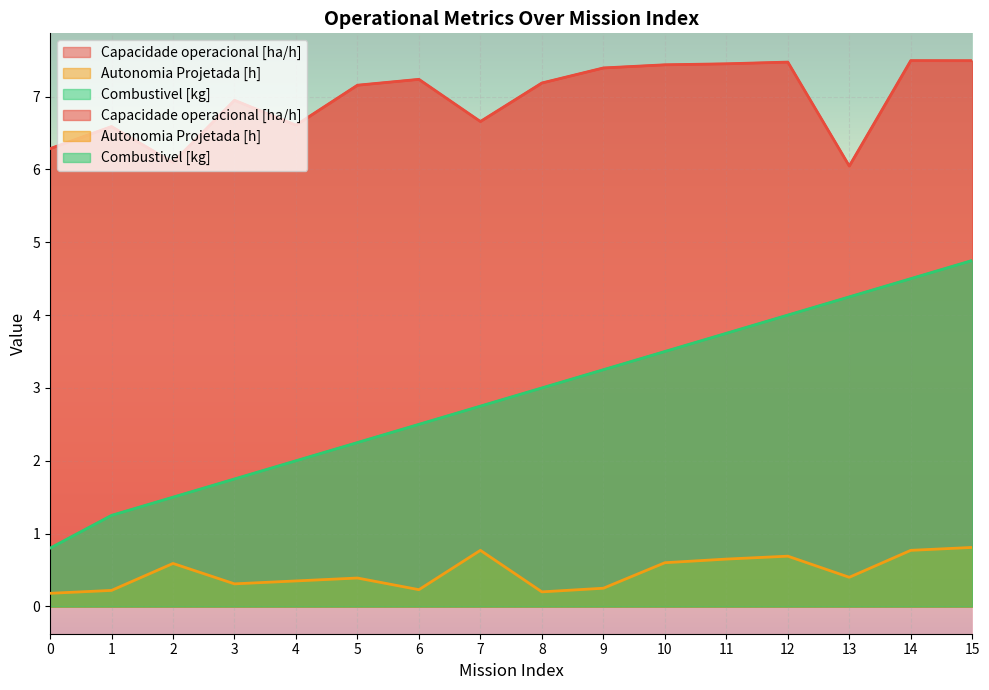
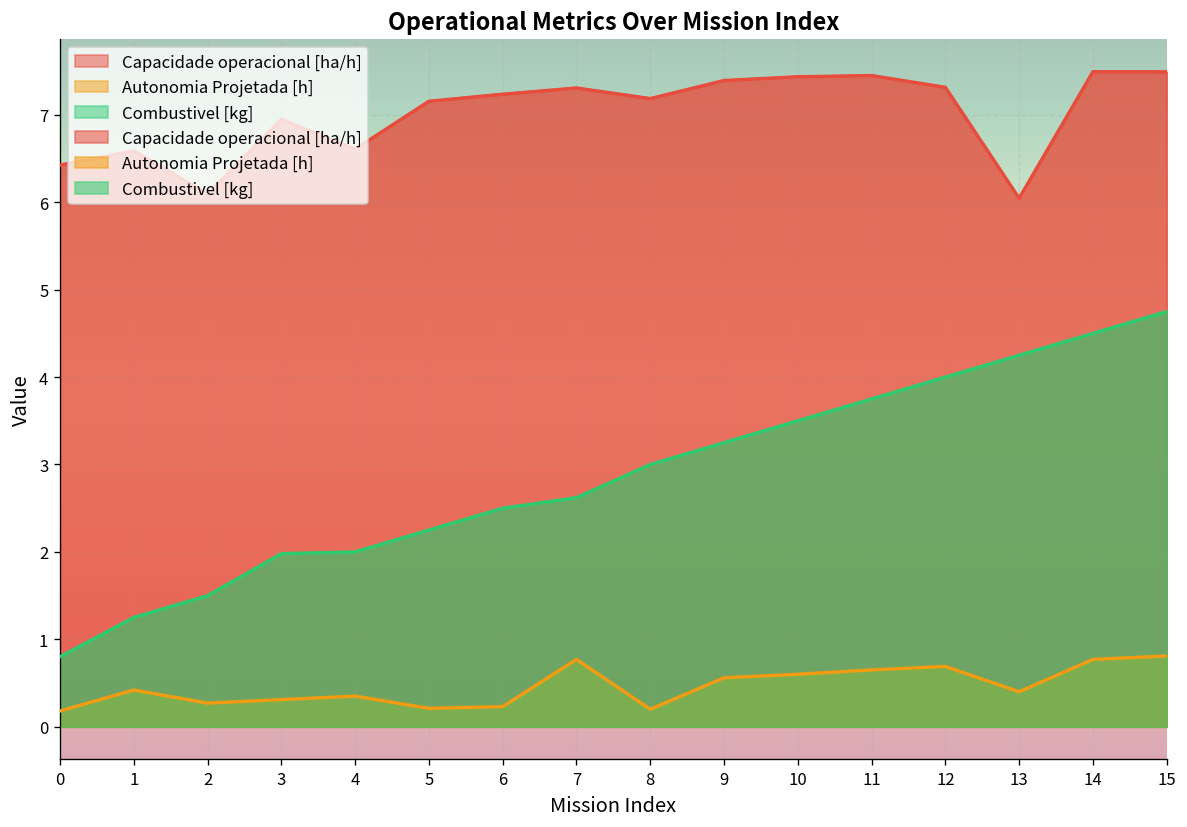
  {
    "Capacidade operacional [ha/h]": {
-     "0": 6.3,
+     "0": 6.4,
      "5": 7.2,
      "6": 7.2,
-     "7": 6.7,
+     "7": 7.3,
      "8": 7.2,
      "9": 7.4,
      "10": 7.4,
      "11": 7.4,
-     "12": 7.5,
+     "12": 7.3,
      "13": 6.0,
      "14": 7.5,
      "15": 7.5
    },
    "Autonomia Projetada [h]": {
      "0": 0.2,
-     "1": 0.2,
-     "2": 0.6,
+     "1": 0.4,
+     "2": 0.3,
      "3": 0.3,
      "4": 0.4,
-     "5": 0.4,
+     "5": 0.2,
      "6": 0.2,
      "7": 0.8,
      "8": 0.2,
-     "9": 0.3,
+     "9": 0.6,
      "10": 0.6,
      "11": 0.7,
      "12": 0.7,
      "13": 0.4,
      "14": 0.8,
      "15": 0.8
    },
    "Combustivel [kg]": {
      "0": 0.8,
      "1": 1.3,
      "2": 1.5,
-     "3": 1.8,
+     "3": 2.0,
      "4": 2.0,
      "5": 2.3,
      "6": 2.5,
-     "7": 2.8,
+     "7": 2.6,
      "8": 3.0,
      "9": 3.3,
      "10": 3.5,
      "11": 3.8,
      "12": 4.0,
      "13": 4.3,
      "14": 4.5,
      "15": 4.8
    }
  }
